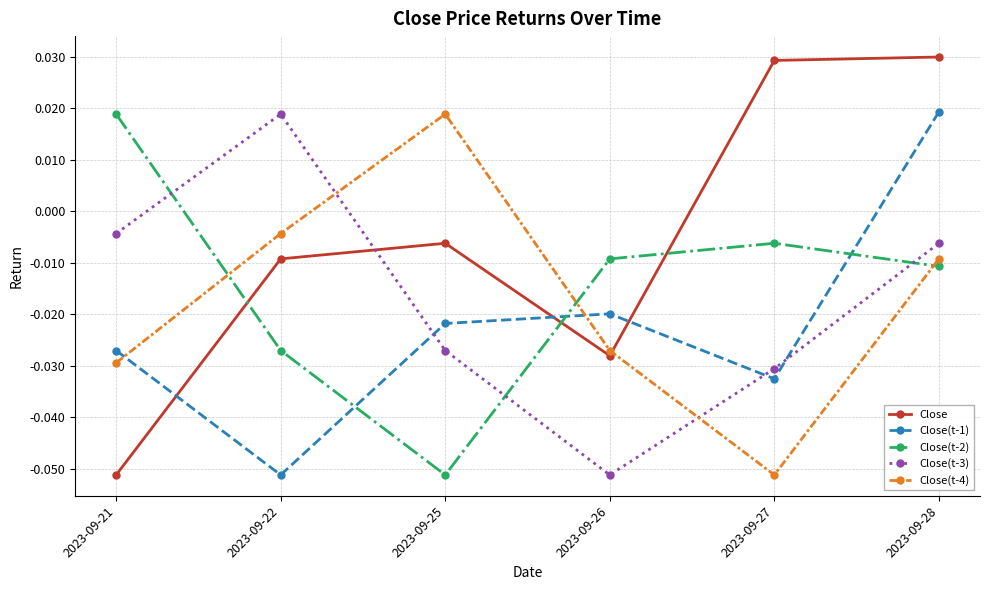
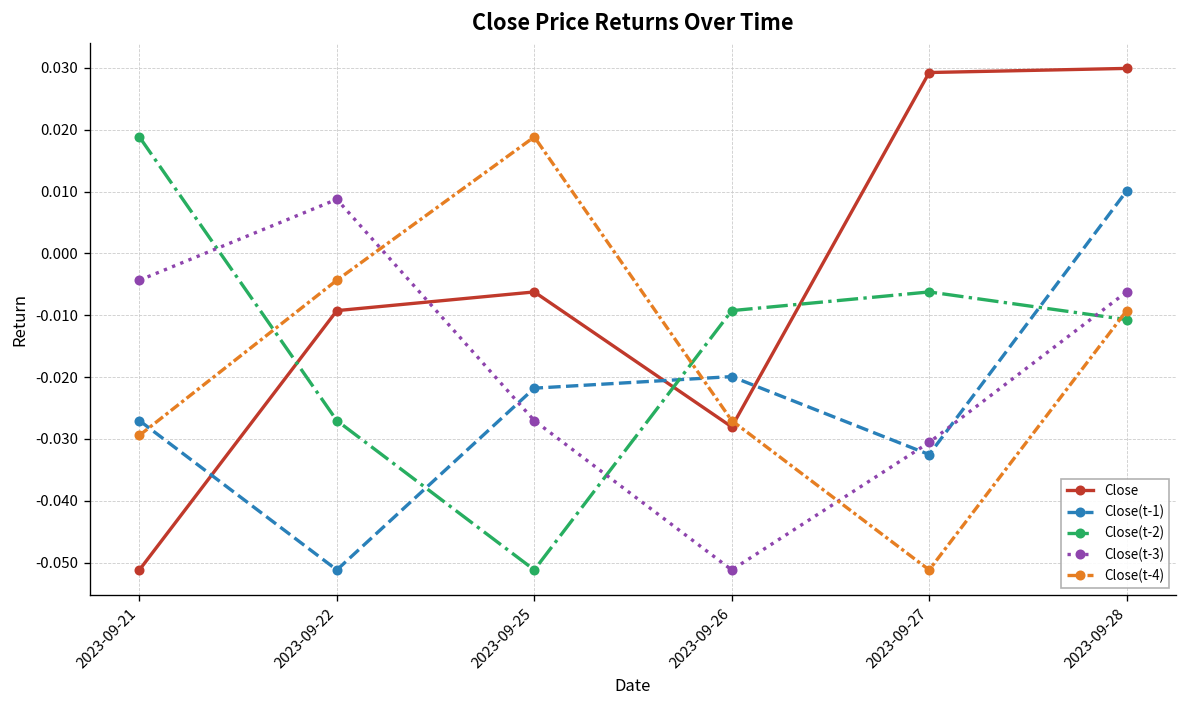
  {
    "Close": {
      "2023-09-21": -0.051,
      "2023-09-22": -0.009,
      "2023-09-25": -0.006,
      "2023-09-26": -0.028,
      "2023-09-27": 0.029,
      "2023-09-28": 0.030
    },
    "Close(t-1)": {
      "2023-09-21": -0.027,
      "2023-09-22": -0.051,
      "2023-09-25": -0.022,
      "2023-09-26": -0.020,
      "2023-09-27": -0.033,
-     "2023-09-28": 0.019
+     "2023-09-28": 0.010
    },
    "Close(t-2)": {
      "2023-09-21": 0.019,
      "2023-09-22": -0.027,
      "2023-09-25": -0.051,
      "2023-09-26": -0.009,
      "2023-09-27": -0.006,
      "2023-09-28": -0.011
    },
    "Close(t-3)": {
      "2023-09-21": -0.004,
-     "2023-09-22": 0.019,
+     "2023-09-22": 0.009,
      "2023-09-25": -0.027,
      "2023-09-26": -0.051,
      "2023-09-27": -0.031,
      "2023-09-28": -0.006
    },
    "Close(t-4)": {
      "2023-09-21": -0.029,
      "2023-09-22": -0.004,
      "2023-09-25": 0.019,
      "2023-09-26": -0.027,
      "2023-09-27": -0.051,
      "2023-09-28": -0.009
    }
  }
